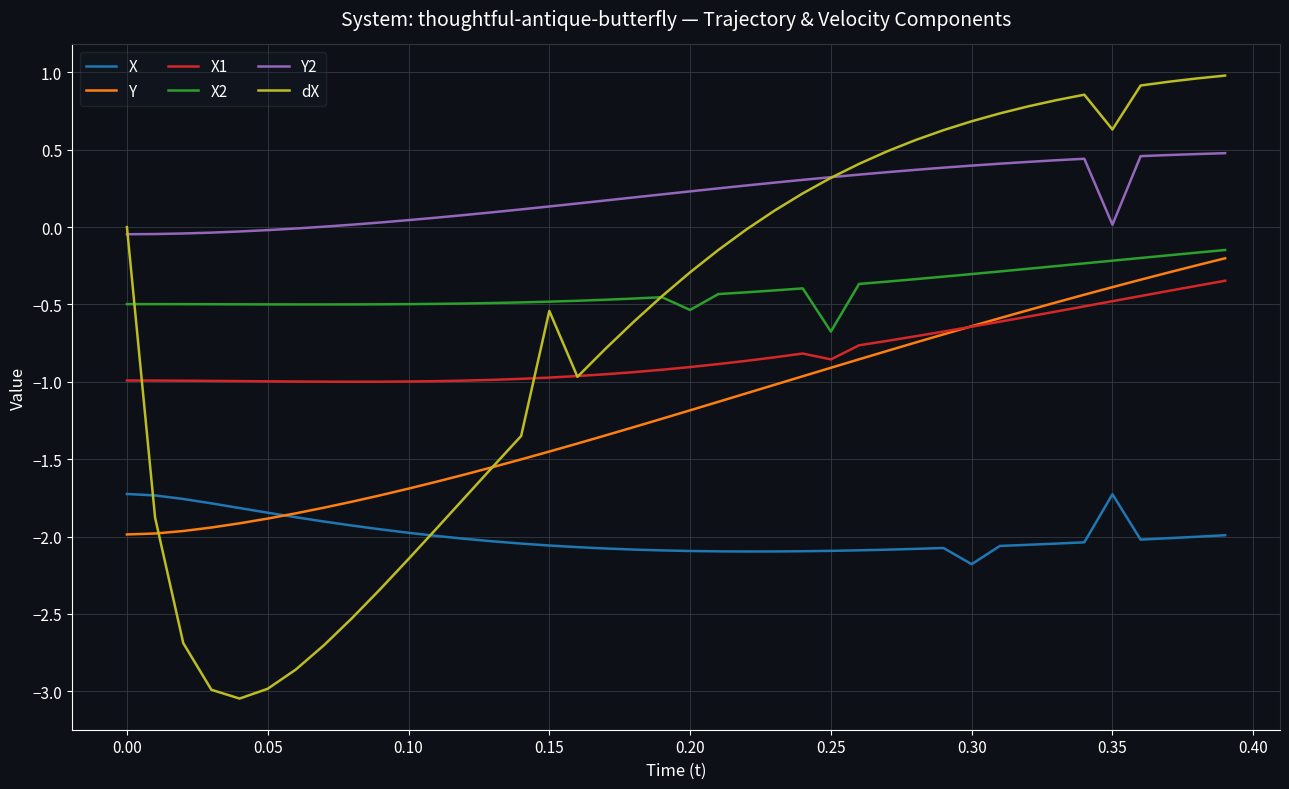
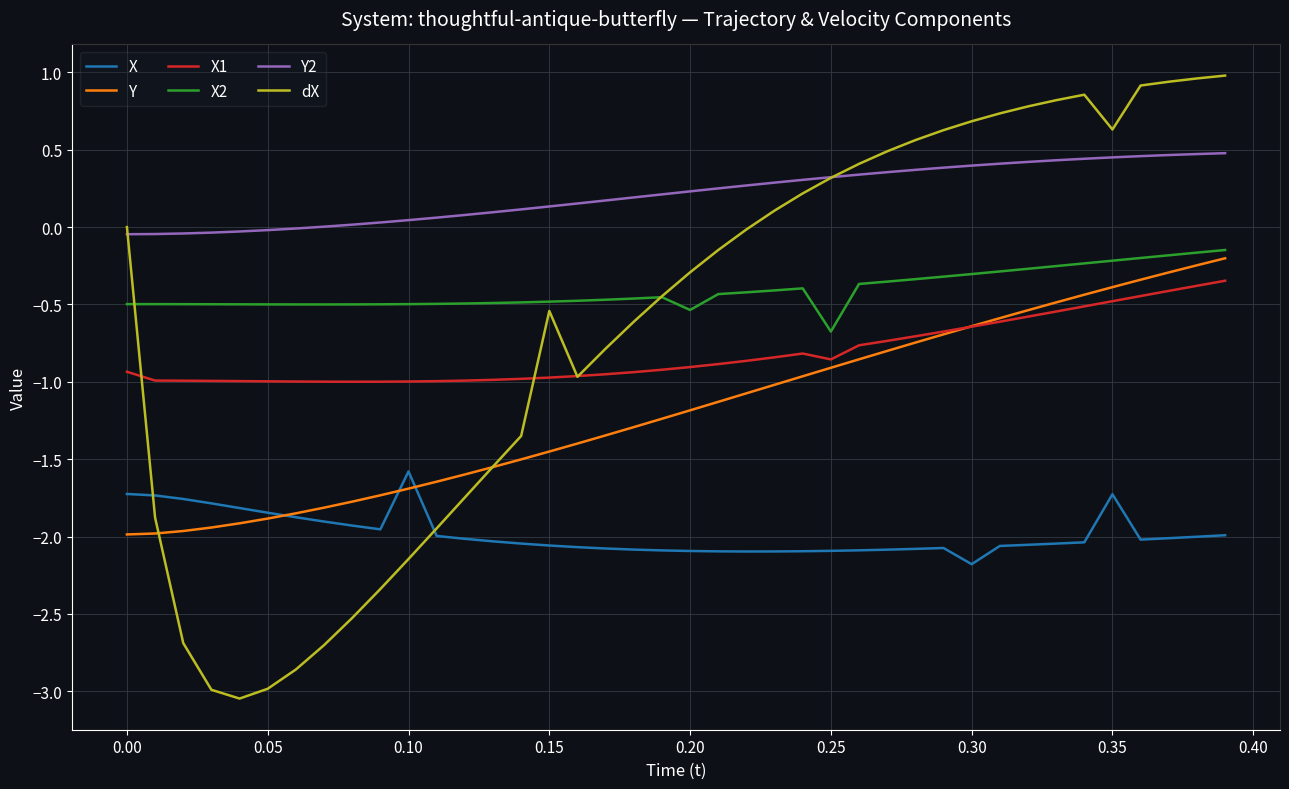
  {
    "X": {
      "0.00": -1.72,
      "0.05": -1.85,
-     "0.10": -1.98,
+     "0.10": -1.58,
      "0.15": -2.06,
      "0.20": -2.09,
      "0.25": -2.09,
      "0.30": -2.18,
      "0.35": -1.73
    },
    "Y": {
      "0.00": -1.99,
      "0.05": -1.88,
      "0.10": -1.69,
      "0.15": -1.45,
      "0.20": -1.18,
      "0.25": -0.91,
      "0.35": -0.39
    },
    "X1": {
-     "0.00": -0.99,
+     "0.00": -0.93,
      "0.05": -1.00,
      "0.10": -1.00,
      "0.15": -0.97,
      "0.20": -0.90,
      "0.25": -0.86,
      "0.35": -0.48
    },
    "X2": {
      "0.00": -0.50,
      "0.05": -0.50,
      "0.10": -0.50,
      "0.15": -0.48,
      "0.20": -0.54,
      "0.25": -0.68,
      "0.30": -0.30,
      "0.35": -0.22
    },
    "Y2": {
      "0.00": -0.05,
      "0.05": -0.02,
      "0.10": 0.04,
      "0.15": 0.13,
      "0.20": 0.23,
      "0.30": 0.40,
-     "0.35": 0.02
+     "0.35": 0.45
    },
    "dX": {
      "0.00": 0.00,
      "0.05": -2.98,
      "0.10": -2.14,
      "0.15": -0.54,
      "0.20": -0.29,
      "0.30": 0.68,
      "0.35": 0.63
    }
  }
